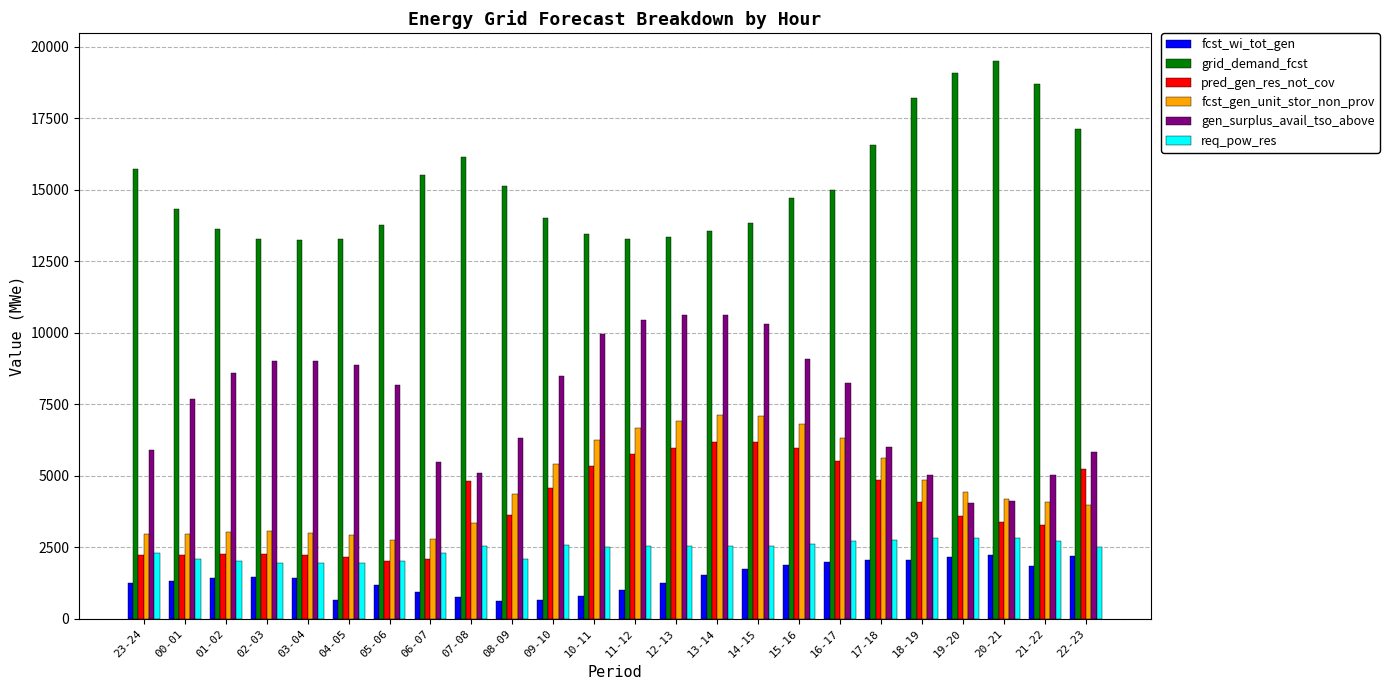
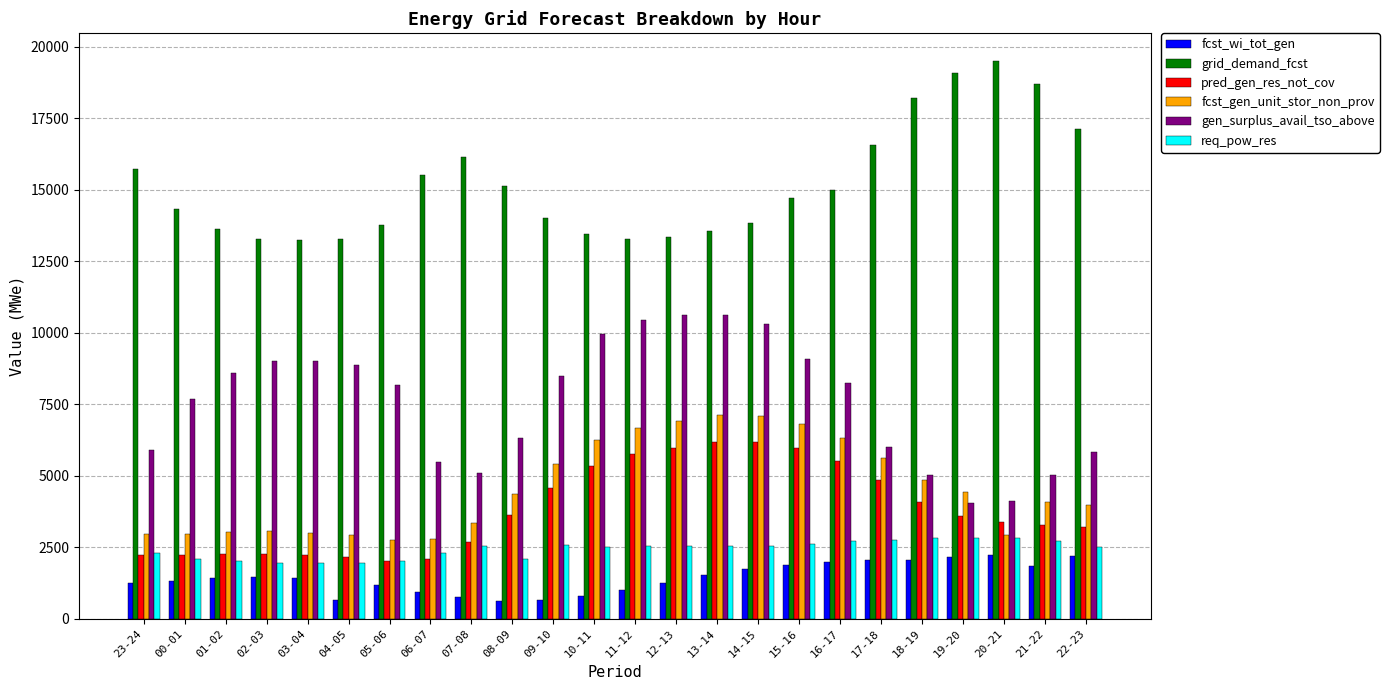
  {
    "fcst_wi_tot_gen": {
      "23-24": 1200,
      "00-01": 1300,
      "01-02": 1400,
      "02-03": 1500,
      "03-04": 1400,
      "04-05": 700,
      "05-06": 1200,
      "06-07": 900,
      "07-08": 800,
      "08-09": 600,
      "09-10": 700,
      "10-11": 800,
      "11-12": 1000,
      "12-13": 1200,
      "13-14": 1500,
      "14-15": 1700,
      "15-16": 1900,
      "16-17": 2000,
      "17-18": 2100,
      "18-19": 2100,
      "19-20": 2200,
      "20-21": 2200,
      "21-22": 1800,
      "22-23": 2200
    },
    "grid_demand_fcst": {
      "23-24": 15700,
      "00-01": 14300,
      "01-02": 13600,
      "02-03": 13300,
      "03-04": 13200,
      "04-05": 13300,
      "05-06": 13800,
      "06-07": 15500,
      "07-08": 16200,
      "08-09": 15100,
      "09-10": 14000,
      "10-11": 13400,
      "11-12": 13300,
      "12-13": 13300,
      "13-14": 13500,
      "14-15": 13800,
      "15-16": 14700,
      "16-17": 15000,
      "17-18": 16600,
      "18-19": 18200,
      "19-20": 19100,
      "20-21": 19500,
      "21-22": 18700,
      "22-23": 17100
    },
    "pred_gen_res_not_cov": {
      "23-24": 2200,
      "00-01": 2200,
      "01-02": 2300,
      "02-03": 2300,
      "03-04": 2200,
      "04-05": 2200,
      "05-06": 2000,
      "06-07": 2100,
-     "07-08": 4800,
+     "07-08": 2700,
      "08-09": 3600,
      "09-10": 4600,
      "10-11": 5400,
      "11-12": 5800,
      "12-13": 6000,
      "13-14": 6200,
      "14-15": 6200,
      "15-16": 6000,
      "16-17": 5500,
      "17-18": 4900,
      "18-19": 4100,
      "19-20": 3600,
      "20-21": 3400,
      "21-22": 3300,
-     "22-23": 5200
+     "22-23": 3200
    },
    "fcst_gen_unit_stor_non_prov": {
      "23-24": 3000,
      "00-01": 3000,
      "01-02": 3000,
      "02-03": 3100,
      "03-04": 3000,
      "04-05": 2900,
      "05-06": 2800,
      "06-07": 2800,
      "07-08": 3400,
      "08-09": 4400,
      "09-10": 5400,
      "10-11": 6200,
      "11-12": 6700,
      "12-13": 6900,
      "13-14": 7100,
      "14-15": 7100,
      "15-16": 6800,
      "16-17": 6300,
      "17-18": 5600,
      "18-19": 4900,
      "19-20": 4400,
-     "20-21": 4200,
+     "20-21": 2900,
      "21-22": 4100,
      "22-23": 4000
    },
    "gen_surplus_avail_tso_above": {
      "23-24": 5900,
      "00-01": 7700,
      "01-02": 8600,
      "02-03": 9000,
      "03-04": 9000,
      "04-05": 8900,
      "05-06": 8200,
      "06-07": 5500,
      "07-08": 5100,
      "08-09": 6300,
      "09-10": 8500,
      "10-11": 10000,
      "11-12": 10500,
      "12-13": 10600,
      "13-14": 10600,
      "14-15": 10300,
      "15-16": 9100,
      "16-17": 8300,
      "17-18": 6000,
      "18-19": 5000,
      "19-20": 4000,
      "20-21": 4100,
      "21-22": 5000,
      "22-23": 5800
    },
    "req_pow_res": {
      "23-24": 2300,
      "00-01": 2100,
      "01-02": 2000,
      "02-03": 2000,
      "03-04": 1900,
      "04-05": 2000,
      "05-06": 2000,
      "06-07": 2300,
      "07-08": 2500,
      "08-09": 2100,
      "09-10": 2600,
      "10-11": 2500,
      "11-12": 2500,
      "12-13": 2500,
      "13-14": 2600,
      "14-15": 2600,
      "15-16": 2600,
      "16-17": 2700,
      "17-18": 2800,
      "18-19": 2800,
      "19-20": 2800,
      "20-21": 2800,
      "21-22": 2700,
      "22-23": 2500
    }
  }
